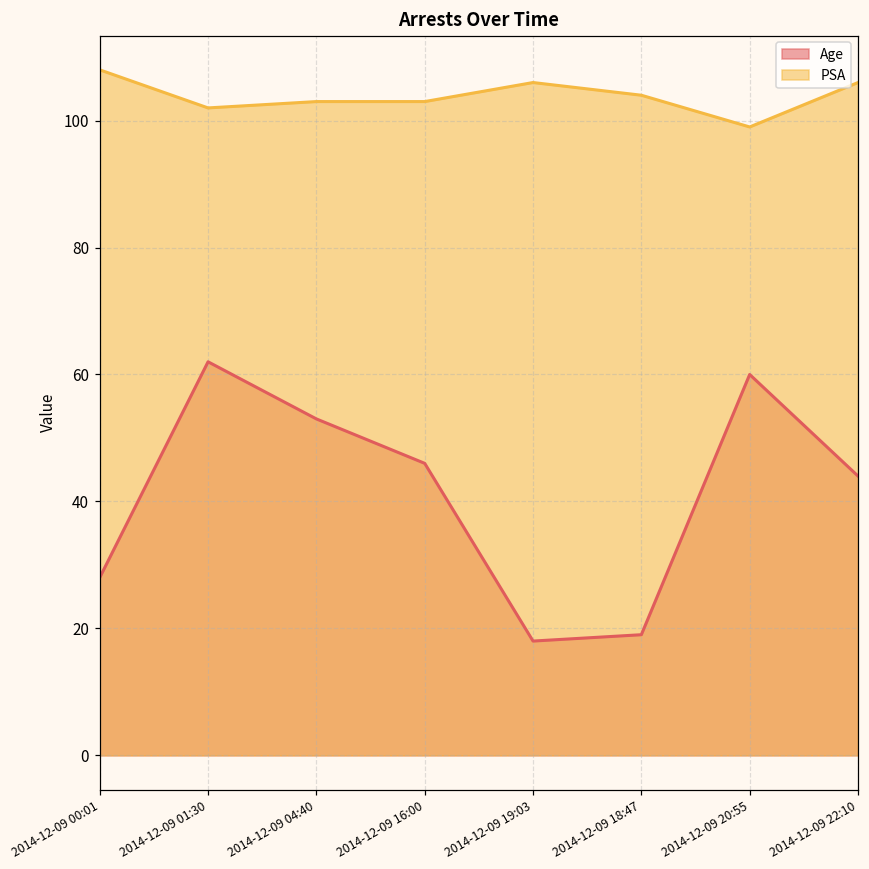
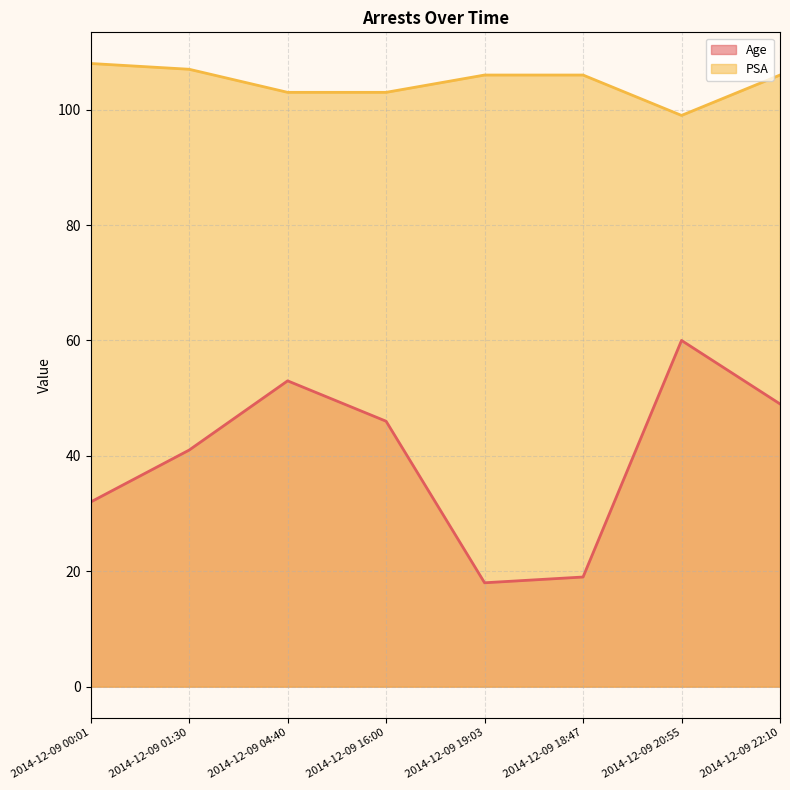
  {
    "Age": {
-     "2014-12-09 00:01": 28,
-     "2014-12-09 01:30": 62,
+     "2014-12-09 00:01": 32,
+     "2014-12-09 01:30": 41,
      "2014-12-09 04:40": 53,
      "2014-12-09 16:00": 46,
      "2014-12-09 19:03": 18,
      "2014-12-09 18:47": 19,
      "2014-12-09 20:55": 60,
-     "2014-12-09 22:10": 44
+     "2014-12-09 22:10": 49
    },
    "PSA": {
      "2014-12-09 00:01": 108,
-     "2014-12-09 01:30": 102,
+     "2014-12-09 01:30": 107,
      "2014-12-09 04:40": 103,
      "2014-12-09 16:00": 103,
      "2014-12-09 19:03": 106,
-     "2014-12-09 18:47": 104,
+     "2014-12-09 18:47": 106,
      "2014-12-09 20:55": 99,
      "2014-12-09 22:10": 106
    }
  }
